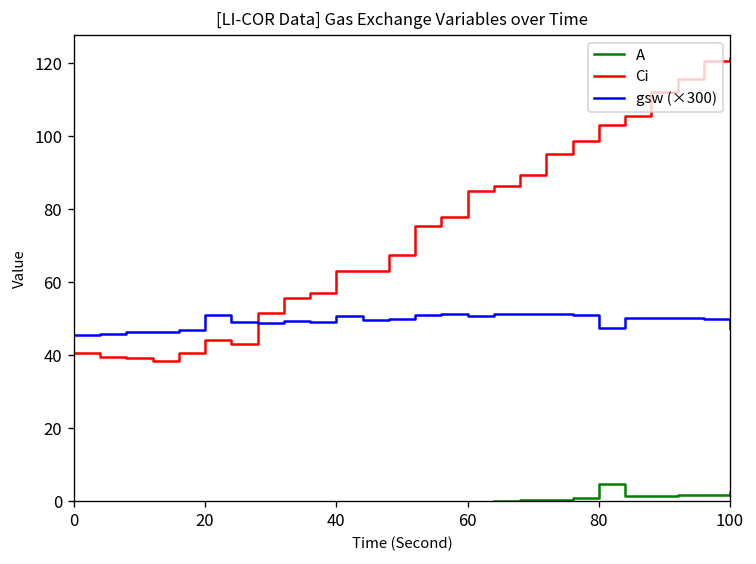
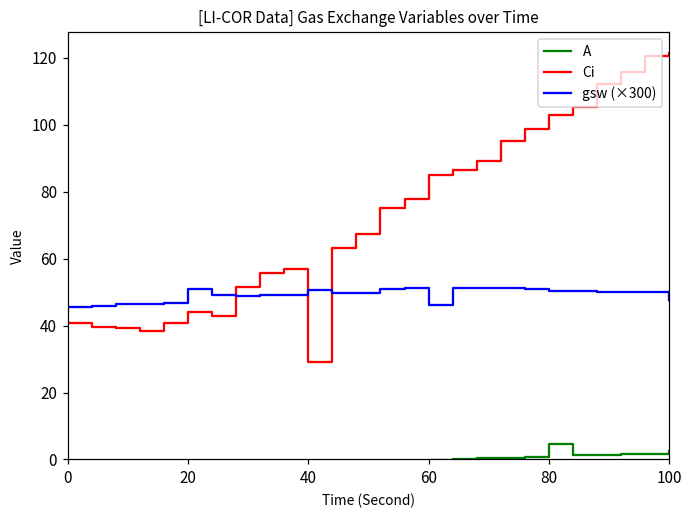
  {
    "A": {
      "60": 0,
      "80": 5,
      "100": 2
    },
    "Ci": {
      "0": 41,
      "20": 44,
-     "40": 63,
+     "40": 29,
      "60": 85,
      "80": 103,
      "100": 121
    },
    "gsw (×300)": {
      "0": 46,
      "20": 51,
      "40": 51,
-     "60": 51,
-     "80": 48,
+     "60": 46,
+     "80": 50,
      "100": 48
    }
  }
